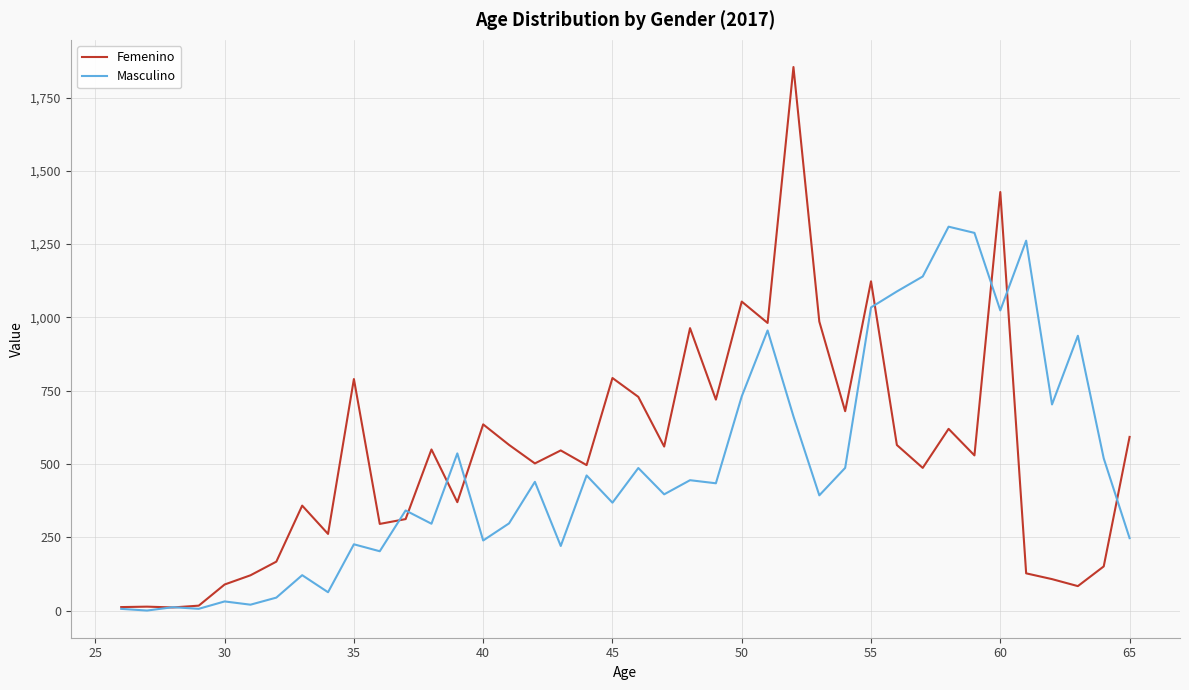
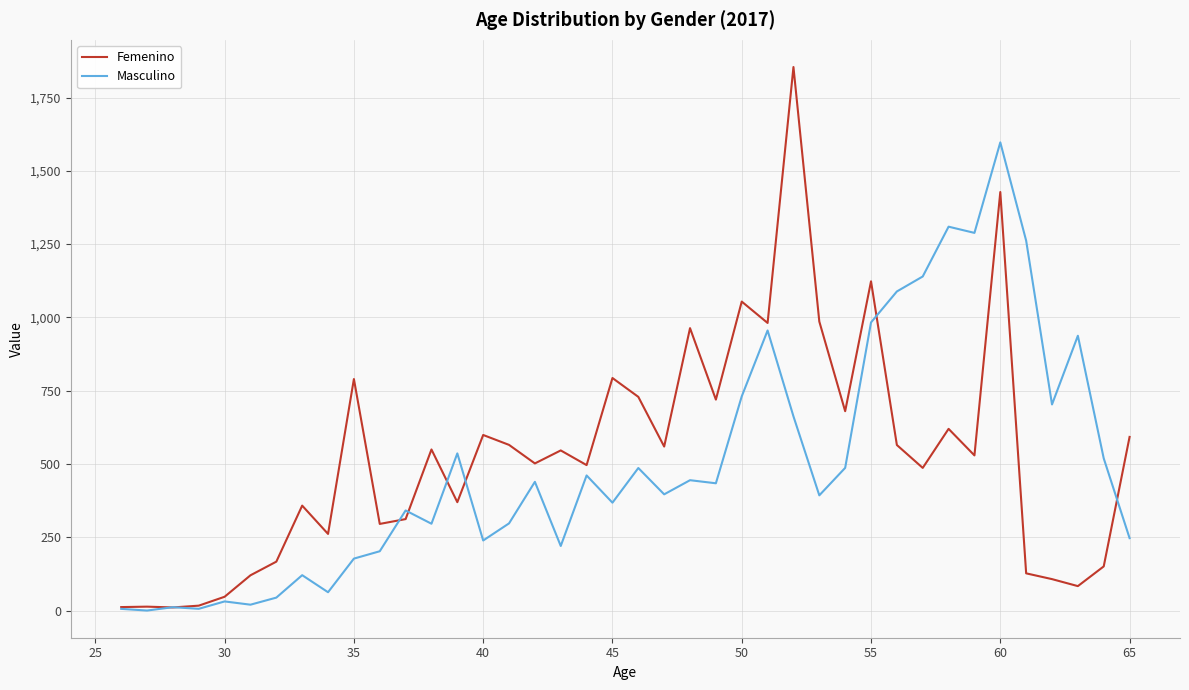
  {
    "Femenino": {
-     "30": "90",
+     "30": "50",
      "35": "790",
-     "40": "640",
+     "40": "600",
      "45": "790",
      "50": "1,050",
      "55": "1,120",
      "60": "1,430",
      "65": "590"
    },
    "Masculino": {
      "30": "30",
-     "35": "230",
+     "35": "180",
      "40": "240",
      "45": "370",
      "50": "730",
-     "55": "1,030",
-     "60": "1,020",
+     "55": "980",
+     "60": "1,600",
      "65": "250"
    }
  }
